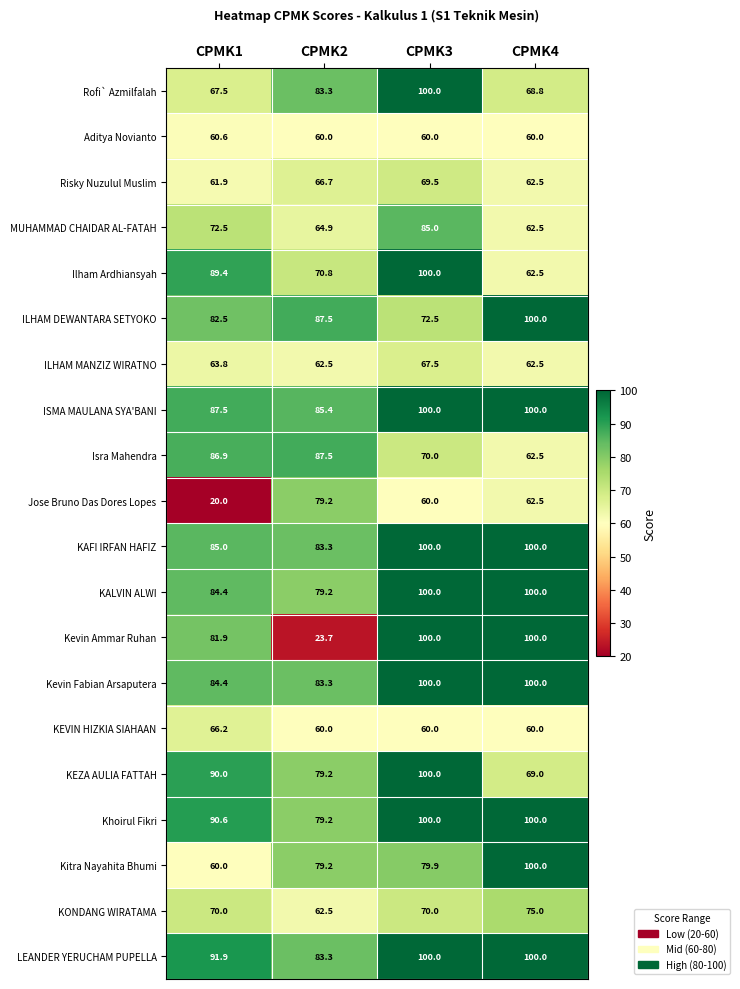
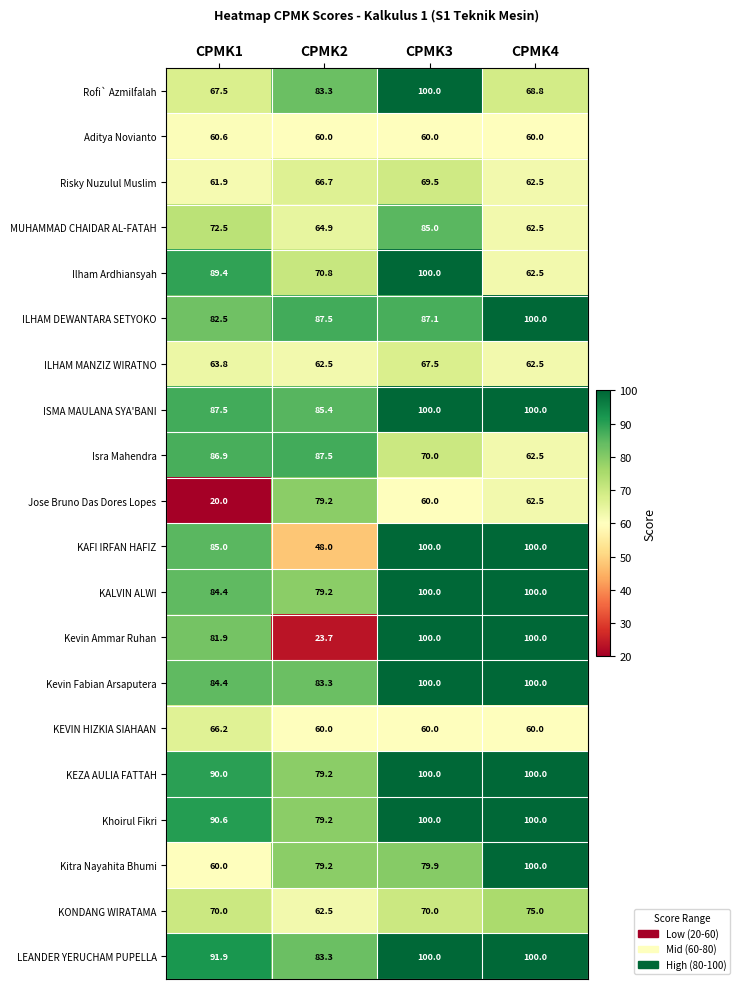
  {
    "Rofi` Azmilfalah": {
      "CPMK1": 67.5,
      "CPMK2": 83.3,
      "CPMK3": 100.0,
      "CPMK4": 68.8
    },
    "Aditya Novianto": {
      "CPMK1": 60.6,
      "CPMK2": 60.0,
      "CPMK3": 60.0,
      "CPMK4": 60.0
    },
    "Risky Nuzulul Muslim": {
      "CPMK1": 61.9,
      "CPMK2": 66.7,
      "CPMK3": 69.5,
      "CPMK4": 62.5
    },
    "MUHAMMAD CHAIDAR AL-FATAH": {
      "CPMK1": 72.5,
      "CPMK2": 64.9,
      "CPMK3": 85.0,
      "CPMK4": 62.5
    },
    "Ilham Ardhiansyah": {
      "CPMK1": 89.4,
      "CPMK2": 70.8,
      "CPMK3": 100.0,
      "CPMK4": 62.5
    },
    "ILHAM DEWANTARA SETYOKO": {
      "CPMK1": 82.5,
      "CPMK2": 87.5,
-     "CPMK3": 72.5,
+     "CPMK3": 87.1,
      "CPMK4": 100.0
    },
    "ILHAM MANZIZ WIRATNO": {
      "CPMK1": 63.8,
      "CPMK2": 62.5,
      "CPMK3": 67.5,
      "CPMK4": 62.5
    },
    "ISMA MAULANA SYA'BANI": {
      "CPMK1": 87.5,
      "CPMK2": 85.4,
      "CPMK3": 100.0,
      "CPMK4": 100.0
    },
    "Isra Mahendra": {
      "CPMK1": 86.9,
      "CPMK2": 87.5,
      "CPMK3": 70.0,
      "CPMK4": 62.5
    },
    "Jose Bruno Das Dores Lopes": {
      "CPMK1": 20.0,
      "CPMK2": 79.2,
      "CPMK3": 60.0,
      "CPMK4": 62.5
    },
    "KAFI IRFAN HAFIZ": {
      "CPMK1": 85.0,
-     "CPMK2": 83.3,
+     "CPMK2": 48.0,
      "CPMK3": 100.0,
      "CPMK4": 100.0
    },
    "KALVIN ALWI": {
      "CPMK1": 84.4,
      "CPMK2": 79.2,
      "CPMK3": 100.0,
      "CPMK4": 100.0
    },
    "Kevin Ammar Ruhan": {
      "CPMK1": 81.9,
      "CPMK2": 23.7,
      "CPMK3": 100.0,
      "CPMK4": 100.0
    },
    "Kevin Fabian Arsaputera": {
      "CPMK1": 84.4,
      "CPMK2": 83.3,
      "CPMK3": 100.0,
      "CPMK4": 100.0
    },
    "KEVIN HIZKIA SIAHAAN": {
      "CPMK1": 66.2,
      "CPMK2": 60.0,
      "CPMK3": 60.0,
      "CPMK4": 60.0
    },
    "KEZA AULIA FATTAH": {
      "CPMK1": 90.0,
      "CPMK2": 79.2,
      "CPMK3": 100.0,
-     "CPMK4": 69.0
+     "CPMK4": 100.0
    },
    "Khoirul Fikri": {
      "CPMK1": 90.6,
      "CPMK2": 79.2,
      "CPMK3": 100.0,
      "CPMK4": 100.0
    },
    "Kitra Nayahita Bhumi": {
      "CPMK1": 60.0,
      "CPMK2": 79.2,
      "CPMK3": 79.9,
      "CPMK4": 100.0
    },
    "KONDANG WIRATAMA": {
      "CPMK1": 70.0,
      "CPMK2": 62.5,
      "CPMK3": 70.0,
      "CPMK4": 75.0
    },
    "LEANDER YERUCHAM PUPELLA": {
      "CPMK1": 91.9,
      "CPMK2": 83.3,
      "CPMK3": 100.0,
      "CPMK4": 100.0
    }
  }
